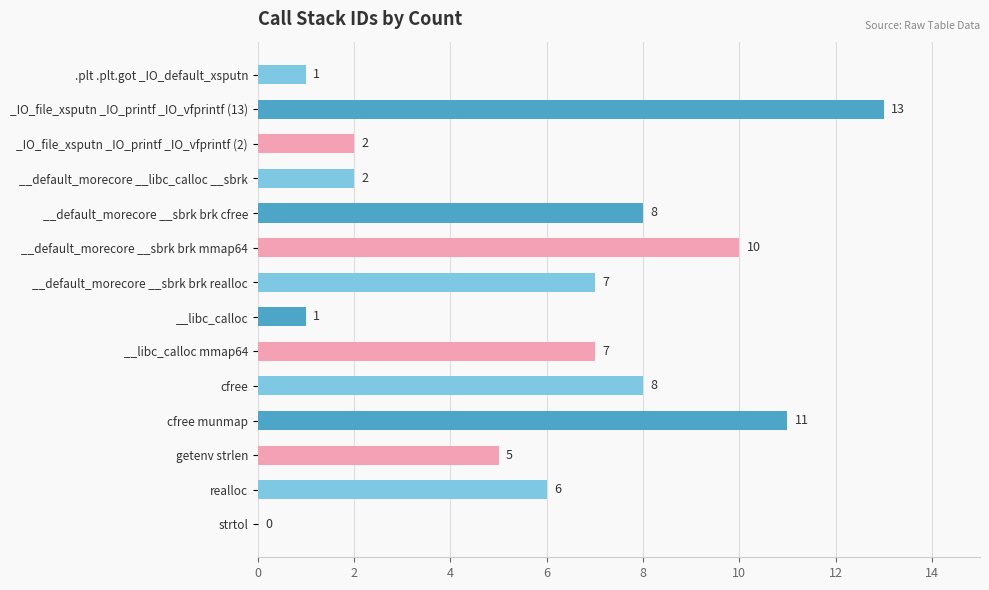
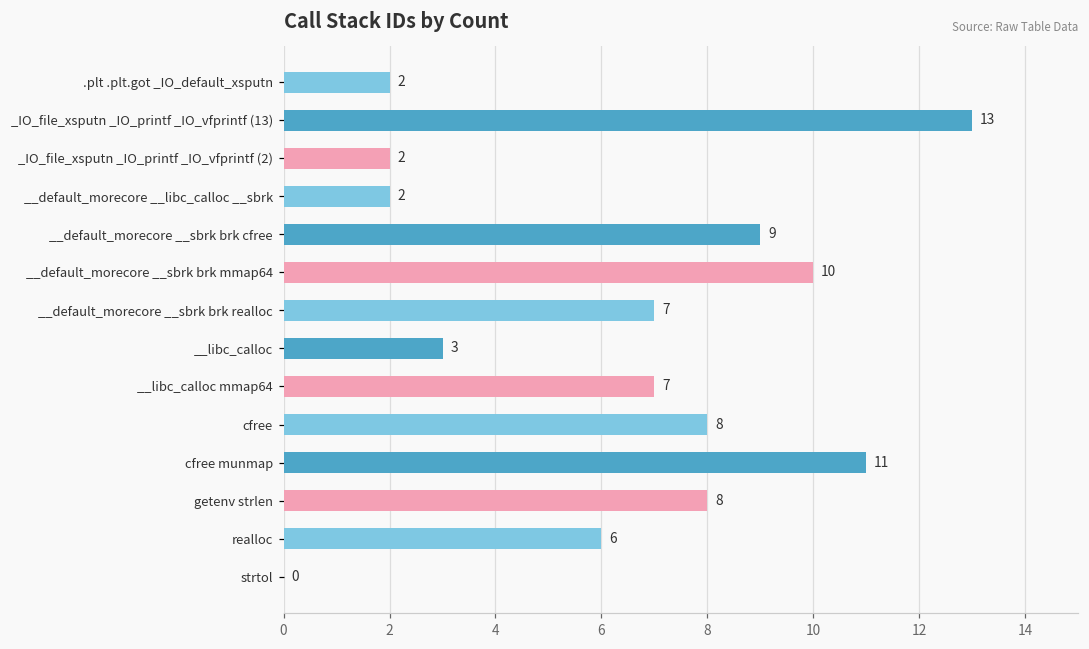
  {
-   ".plt .plt.got _IO_default_xsputn": 1,
+   ".plt .plt.got _IO_default_xsputn": 2,
    "_IO_file_xsputn _IO_printf _IO_vfprintf (13)": 13,
    "_IO_file_xsputn _IO_printf _IO_vfprintf (2)": 2,
    "__default_morecore __libc_calloc __sbrk": 2,
-   "__default_morecore __sbrk brk cfree": 8,
+   "__default_morecore __sbrk brk cfree": 9,
    "__default_morecore __sbrk brk mmap64": 10,
    "__default_morecore __sbrk brk realloc": 7,
-   "__libc_calloc": 1,
+   "__libc_calloc": 3,
    "__libc_calloc mmap64": 7,
    "cfree": 8,
    "cfree munmap": 11,
-   "getenv strlen": 5,
+   "getenv strlen": 8,
    "realloc": 6,
    "strtol": 0
  }
